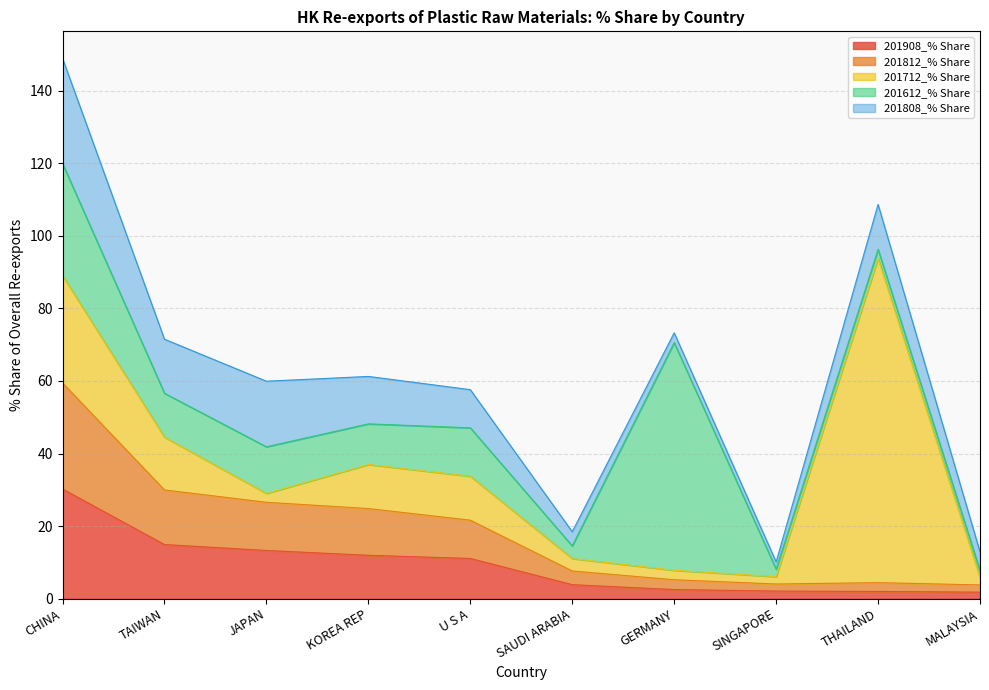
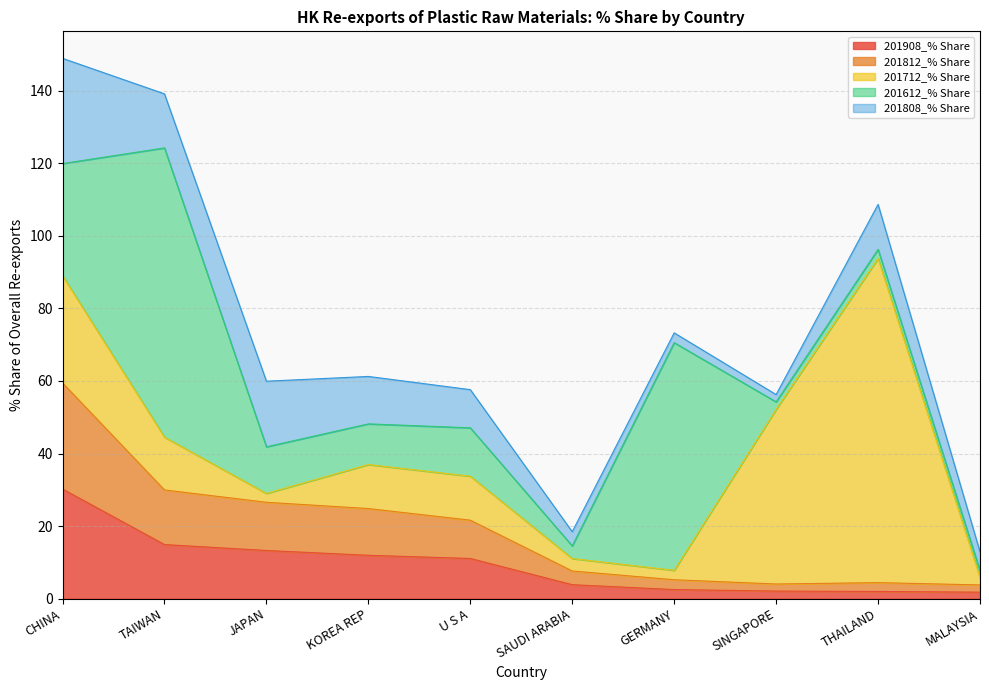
  {
    "201712_% Share": {
      "CHINA": 30,
      "TAIWAN": 15,
      "JAPAN": 2,
      "KOREA REP": 12,
      "U S A": 12,
      "SAUDI ARABIA": 3,
      "GERMANY": 3,
-     "SINGAPORE": 2,
+     "SINGAPORE": 48,
      "THAILAND": 89,
      "MALAYSIA": 2
    },
    "201612_% Share": {
      "CHINA": 31,
-     "TAIWAN": 12,
+     "TAIWAN": 80,
      "JAPAN": 13,
      "KOREA REP": 11,
      "U S A": 13,
      "SAUDI ARABIA": 3,
      "GERMANY": 63,
      "SINGAPORE": 2,
      "THAILAND": 3,
      "MALAYSIA": 2
    },
    "201808_% Share": {
      "CHINA": 29,
      "TAIWAN": 15,
      "JAPAN": 18,
      "KOREA REP": 13,
      "U S A": 11,
      "SAUDI ARABIA": 4,
      "GERMANY": 3,
      "SINGAPORE": 2,
      "THAILAND": 12,
      "MALAYSIA": 5
    }
  }
